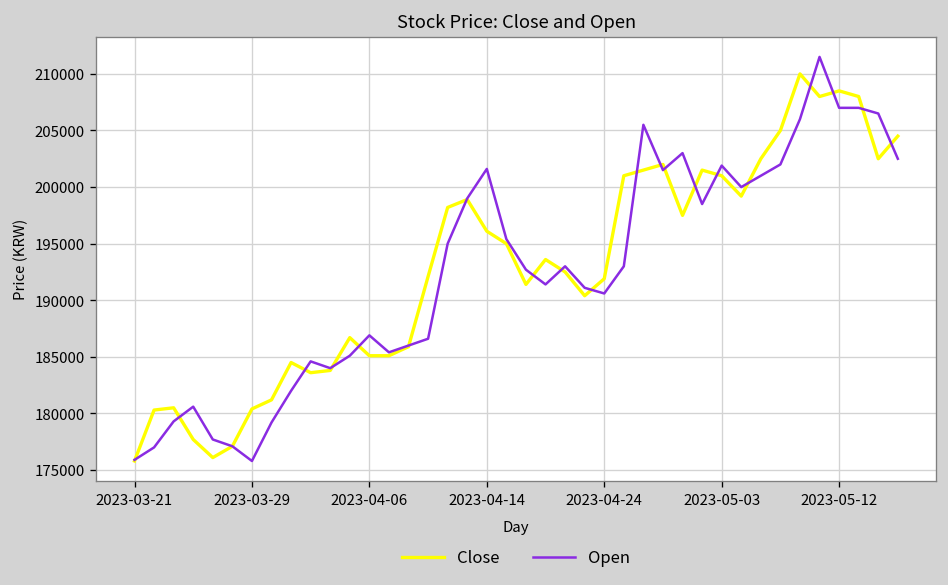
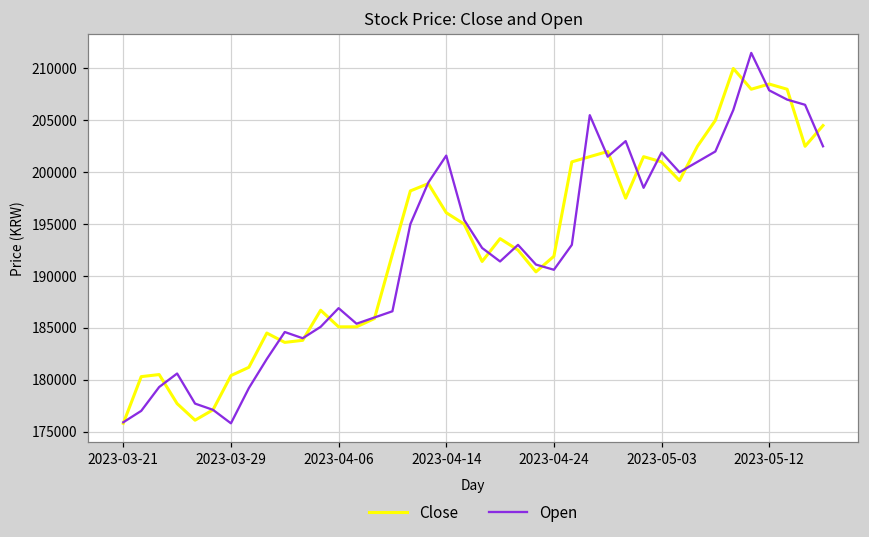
  {
    "Close": {
      "2023-03-29": 180000,
      "2023-04-06": 185000,
      "2023-04-14": 196000,
      "2023-04-24": 192000,
      "2023-05-03": 201000,
      "2023-05-12": 209000
    },
    "Open": {
      "2023-03-29": 176000,
      "2023-04-06": 187000,
      "2023-04-14": 202000,
      "2023-04-24": 191000,
      "2023-05-03": 202000,
-     "2023-05-12": 207000
+     "2023-05-12": 208000
    }
  }
